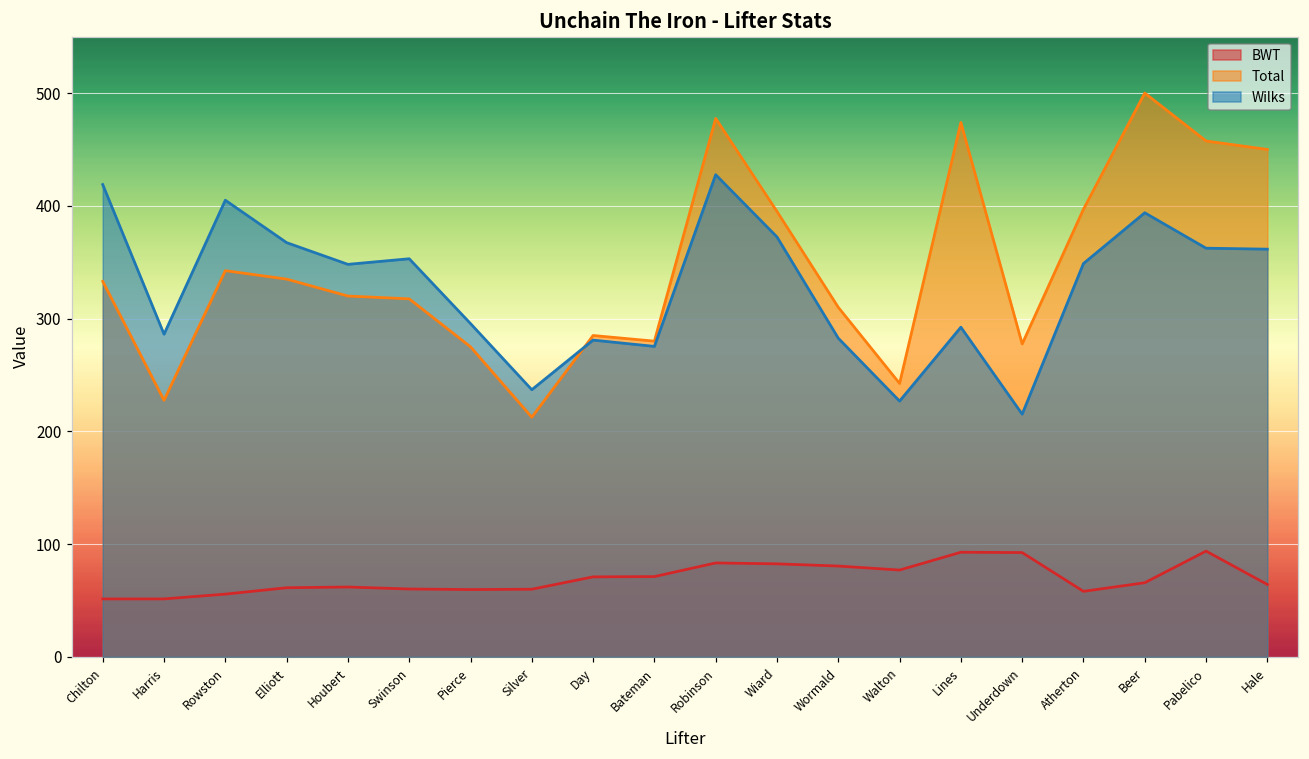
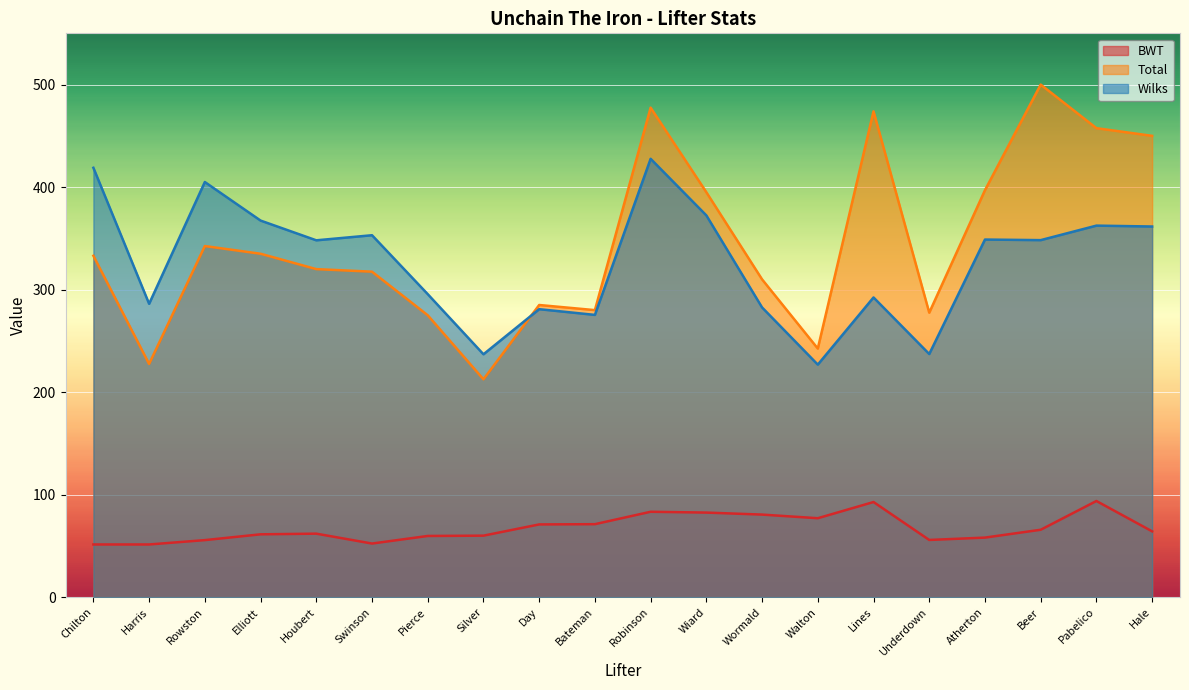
  {
    "BWT": {
      "Chilton": 51,
      "Harris": 51,
      "Rowston": 56,
      "Elliott": 61,
      "Houbert": 62,
-     "Swinson": 60,
+     "Swinson": 52,
      "Pierce": 60,
      "Silver": 60,
      "Day": 71,
      "Bateman": 71,
      "Robinson": 83,
      "Wiard": 83,
      "Wormald": 81,
      "Walton": 77,
      "Lines": 93,
-     "Underdown": 93,
+     "Underdown": 56,
      "Atherton": 58,
      "Beer": 66,
      "Pabelico": 94,
      "Hale": 64
    },
    "Total": {
      "Chilton": 333,
      "Harris": 228,
      "Rowston": 343,
      "Elliott": 335,
      "Houbert": 320,
      "Swinson": 318,
      "Pierce": 275,
      "Silver": 213,
      "Day": 285,
      "Bateman": 280,
      "Robinson": 478,
      "Wiard": 395,
      "Wormald": 310,
      "Walton": 243,
      "Lines": 474,
      "Underdown": 278,
      "Atherton": 397,
      "Beer": 500,
      "Pabelico": 458,
      "Hale": 450
    },
    "Wilks": {
      "Chilton": 419,
      "Harris": 286,
      "Rowston": 405,
      "Elliott": 367,
      "Houbert": 348,
      "Swinson": 353,
      "Pierce": 296,
      "Silver": 237,
      "Day": 281,
      "Bateman": 275,
      "Robinson": 428,
      "Wiard": 372,
      "Wormald": 283,
      "Walton": 227,
      "Lines": 292,
-     "Underdown": 215,
+     "Underdown": 237,
      "Atherton": 349,
-     "Beer": 394,
+     "Beer": 348,
      "Pabelico": 362,
      "Hale": 362
    }
  }
